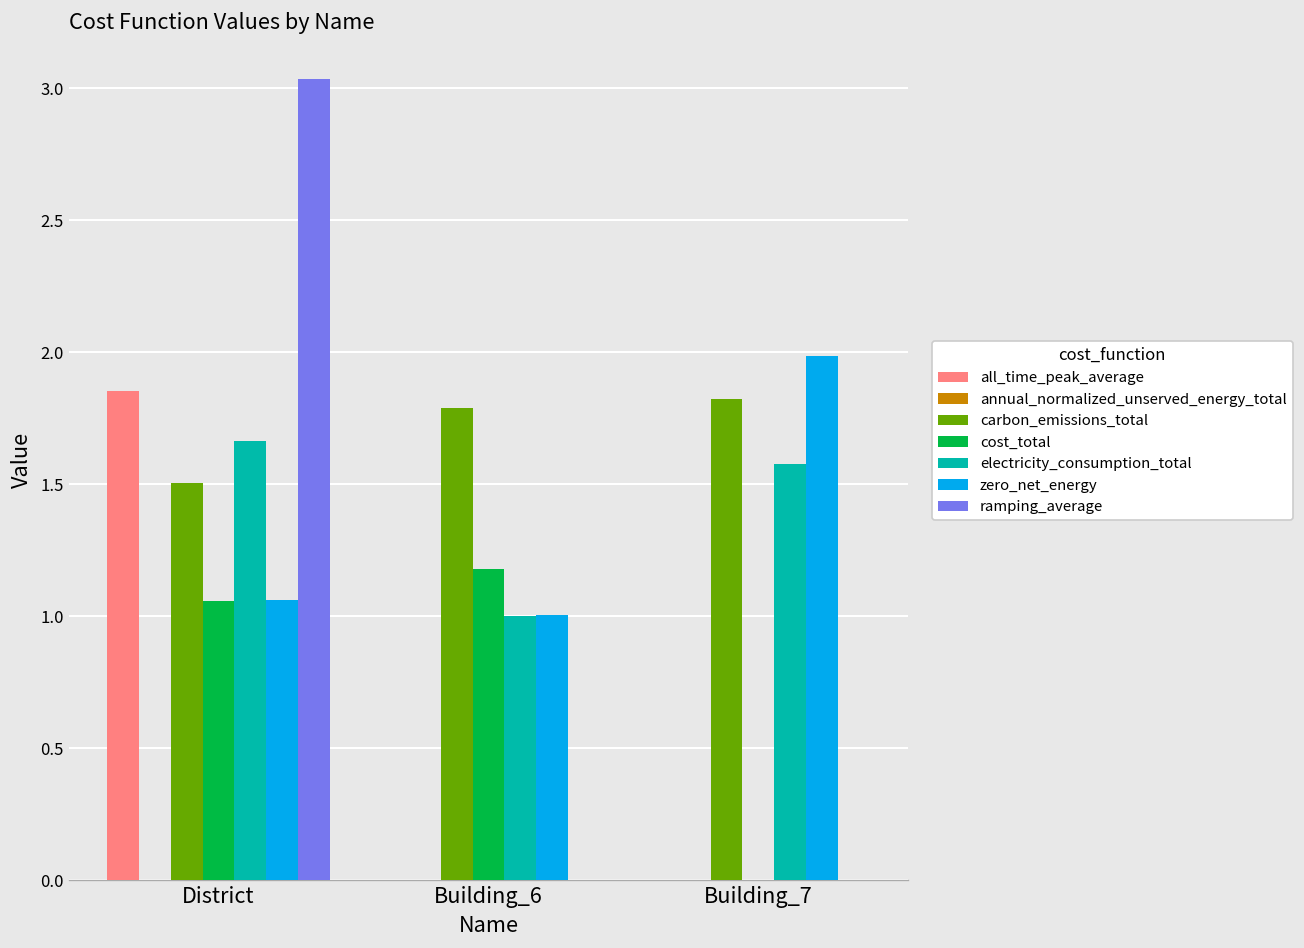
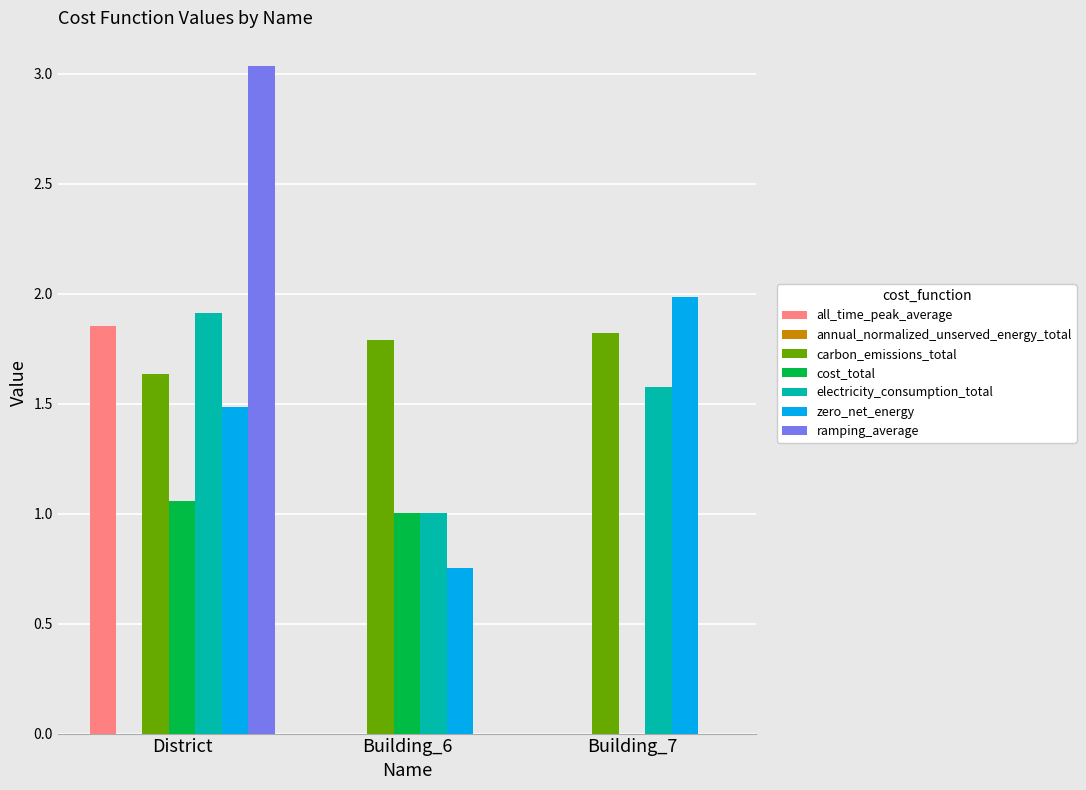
  {
    "all_time_peak_average": {
      "District": 1.85,
      "Building_6": 0.00,
      "Building_7": 0.00
    },
    "annual_normalized_unserved_energy_total": {
      "District": 0.00,
      "Building_6": 0.00,
      "Building_7": 0.00
    },
    "carbon_emissions_total": {
-     "District": 1.51,
+     "District": 1.64,
      "Building_6": 1.79,
      "Building_7": 1.82
    },
    "cost_total": {
      "District": 1.06,
-     "Building_6": 1.18,
+     "Building_6": 1.00,
      "Building_7": 0.00
    },
    "electricity_consumption_total": {
-     "District": 1.67,
+     "District": 1.91,
      "Building_6": 1.00,
      "Building_7": 1.58
    },
    "zero_net_energy": {
-     "District": 1.06,
-     "Building_6": 1.00,
+     "District": 1.49,
+     "Building_6": 0.75,
      "Building_7": 1.98
    },
    "ramping_average": {
      "District": 3.04,
      "Building_6": 0.00,
      "Building_7": 0.00
    }
  }
